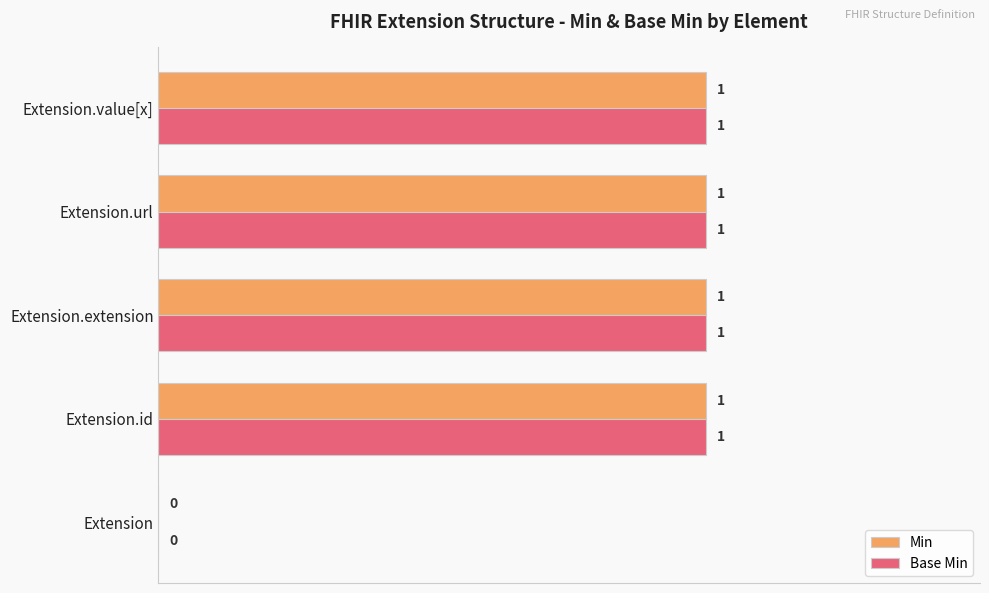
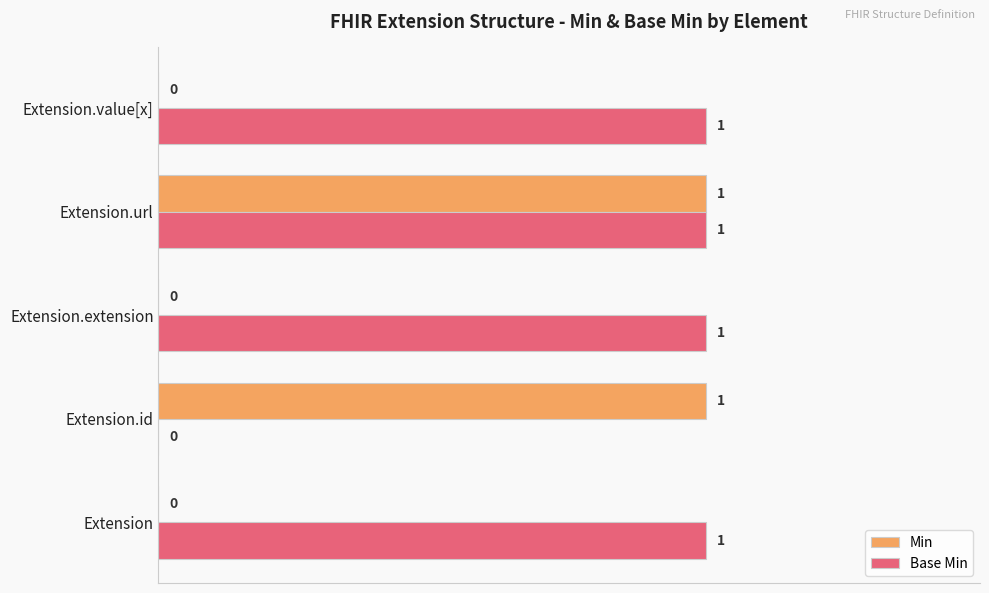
  {
    "Min": {
-     "Extension.value[x]": 1,
+     "Extension.value[x]": 0,
      "Extension.url": 1,
-     "Extension.extension": 1,
+     "Extension.extension": 0,
      "Extension.id": 1,
      "Extension": 0
    },
    "Base Min": {
      "Extension.value[x]": 1,
      "Extension.url": 1,
      "Extension.extension": 1,
-     "Extension.id": 1,
-     "Extension": 0
+     "Extension.id": 0,
+     "Extension": 1
    }
  }
